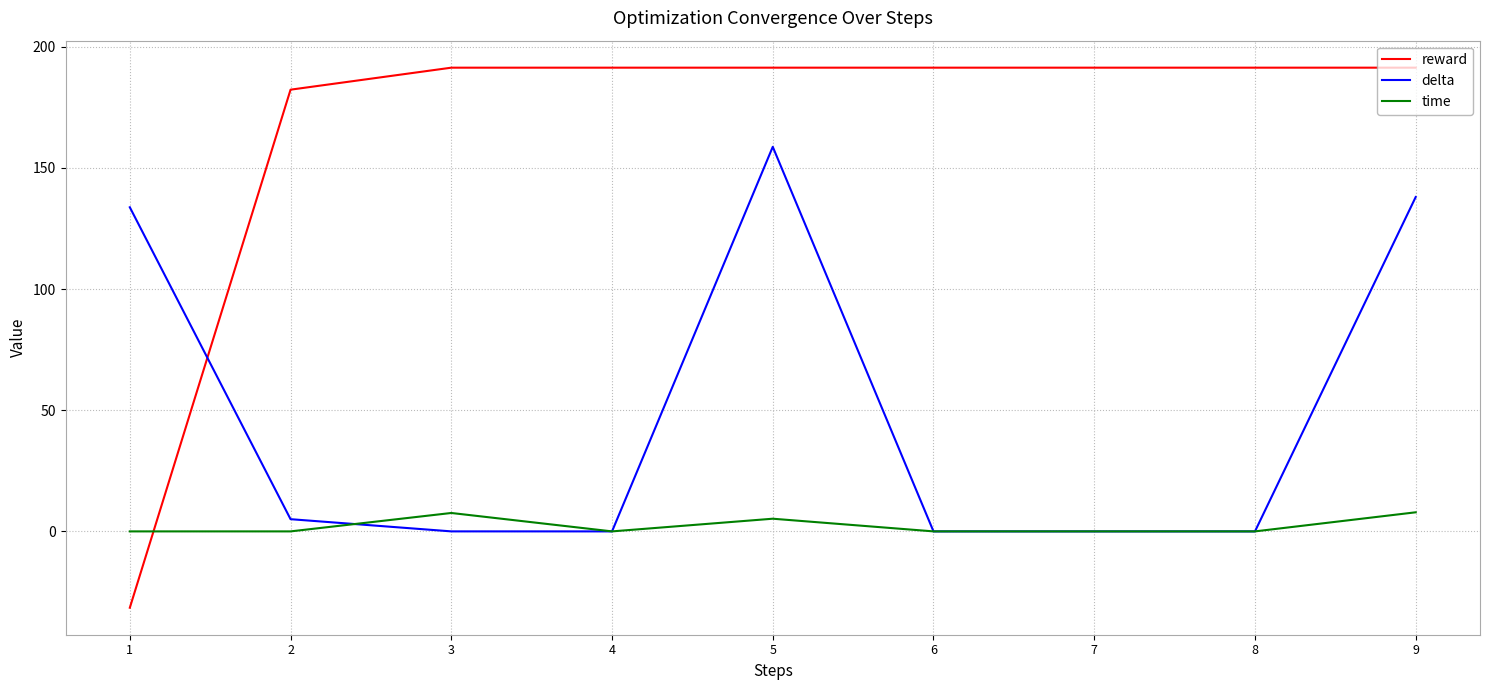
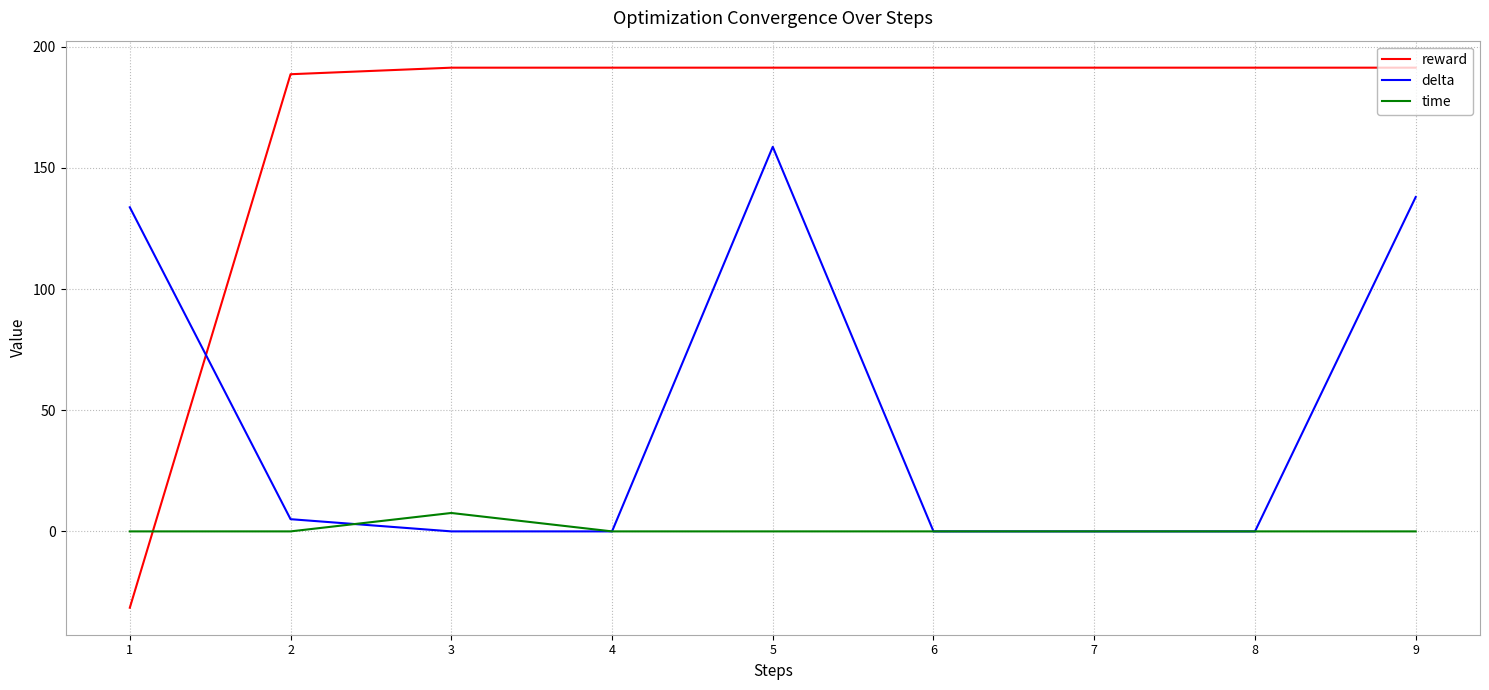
  {
    "reward": {
      "1": -31,
-     "2": 182,
+     "2": 189,
      "3": 191,
      "4": 191,
      "5": 191,
      "6": 191,
      "7": 191,
      "8": 191
    },
    "delta": {
      "1": 134,
      "2": 5,
      "3": 0,
      "5": 159,
      "9": 138
    },
    "time": {
      "1": 0,
      "2": 0,
      "3": 8,
-     "5": 5,
-     "9": 8
+     "5": 0,
+     "9": 0
    }
  }
